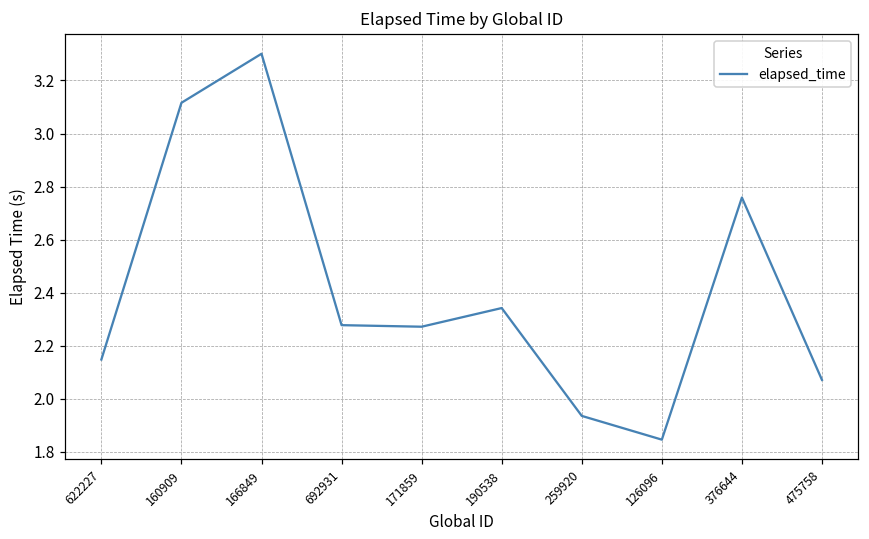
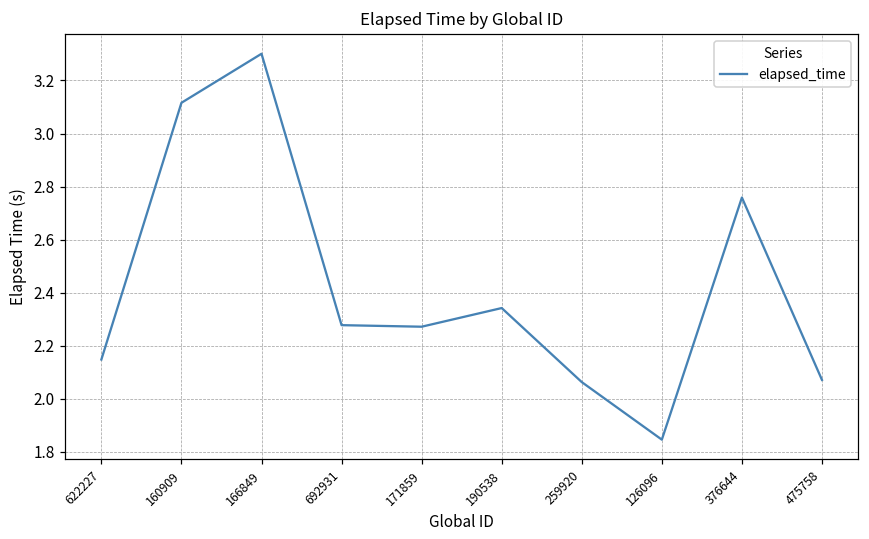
  {
    "622227": 2.15,
    "160909": 3.12,
    "166849": 3.30,
    "692931": 2.28,
    "171859": 2.27,
    "190538": 2.34,
-   "259920": 1.94,
+   "259920": 2.06,
    "126096": 1.85,
    "376644": 2.76,
    "475758": 2.07
  }
